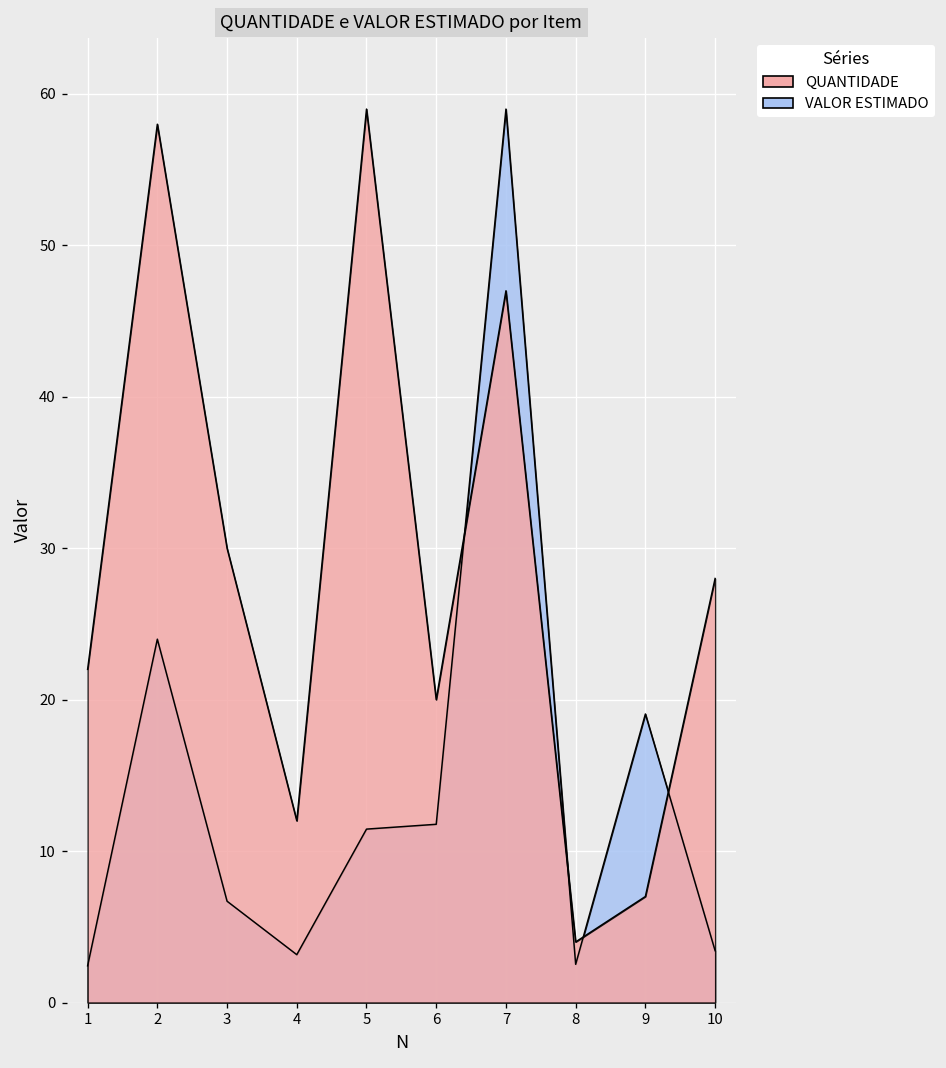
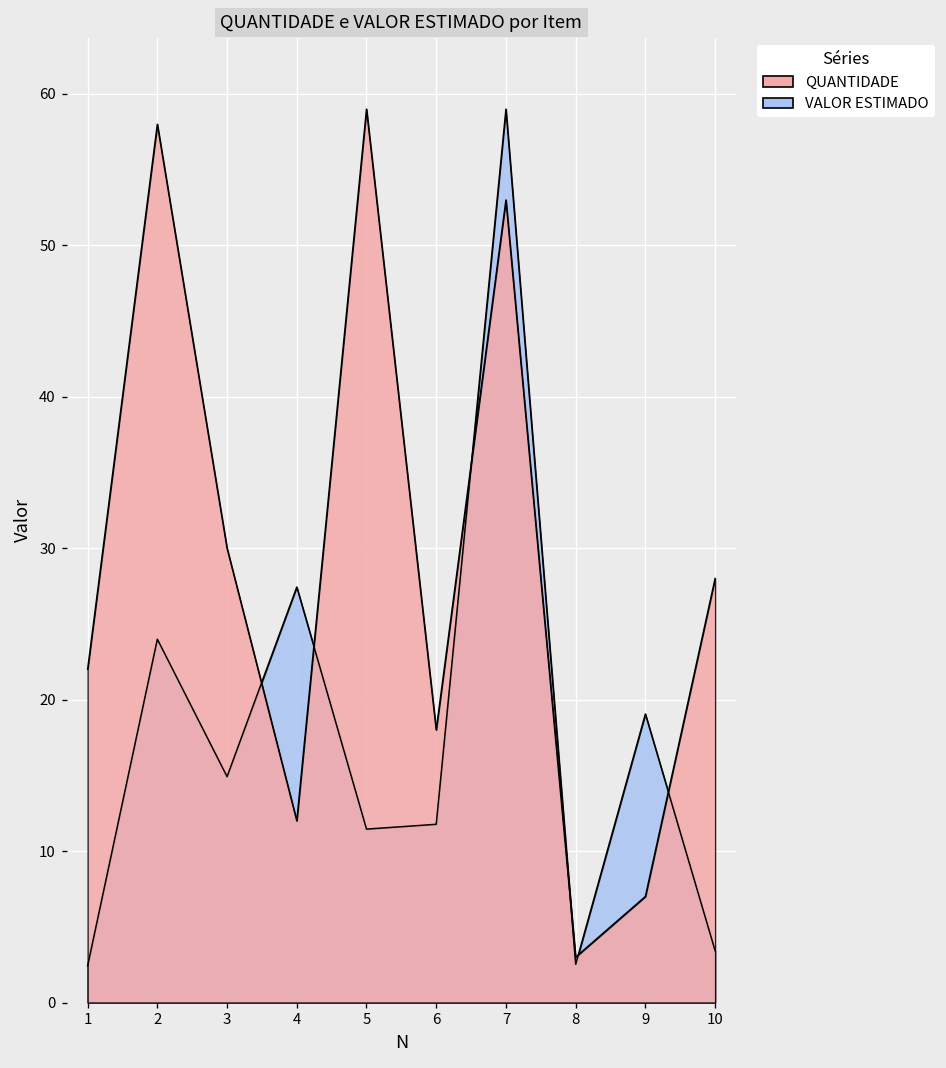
  {
    "VALOR ESTIMADO": {
      "1": 2.4,
      "2": 24.0,
-     "3": 6.7,
-     "4": 3.2,
+     "3": 14.9,
+     "4": 27.4,
      "5": 11.5,
      "6": 11.8,
      "7": 59.0,
      "8": 2.5,
      "9": 19.1,
      "10": 3.4
    },
    "QUANTIDADE": {
      "1": 22,
      "2": 58,
      "3": 30,
      "4": 12,
      "5": 59,
-     "6": 20,
-     "7": 47,
-     "8": 4,
+     "6": 18,
+     "7": 53,
+     "8": 3,
      "9": 7,
      "10": 28
    }
  }
